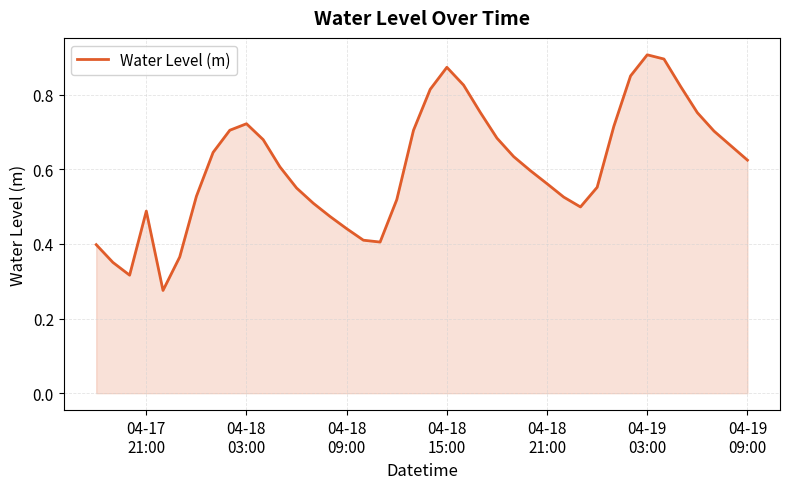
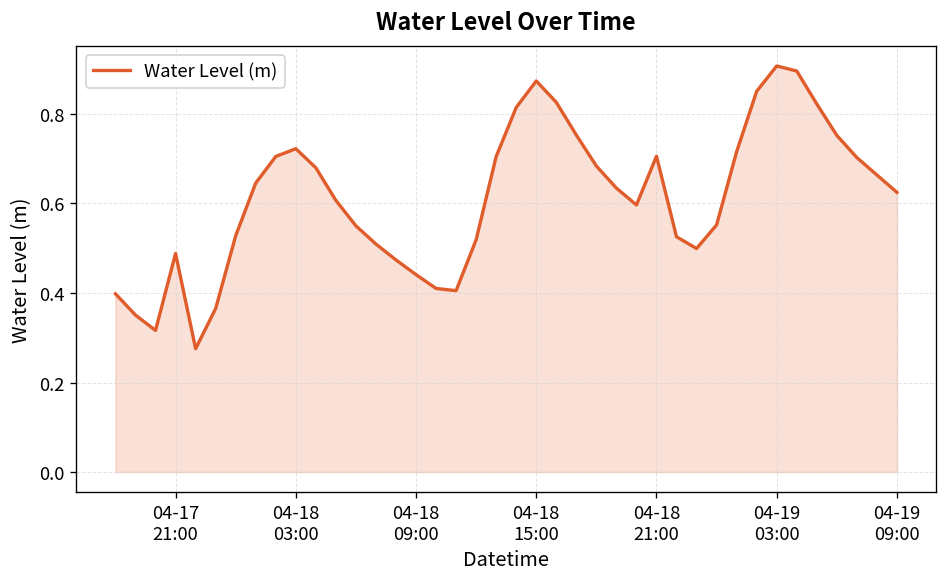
  {
    "04-17 21:00": 0.49,
    "04-18 03:00": 0.72,
    "04-18 09:00": 0.44,
    "04-18 15:00": 0.87,
-   "04-18 21:00": 0.56,
+   "04-18 21:00": 0.71,
    "04-19 03:00": 0.91,
    "04-19 09:00": 0.62
  }
